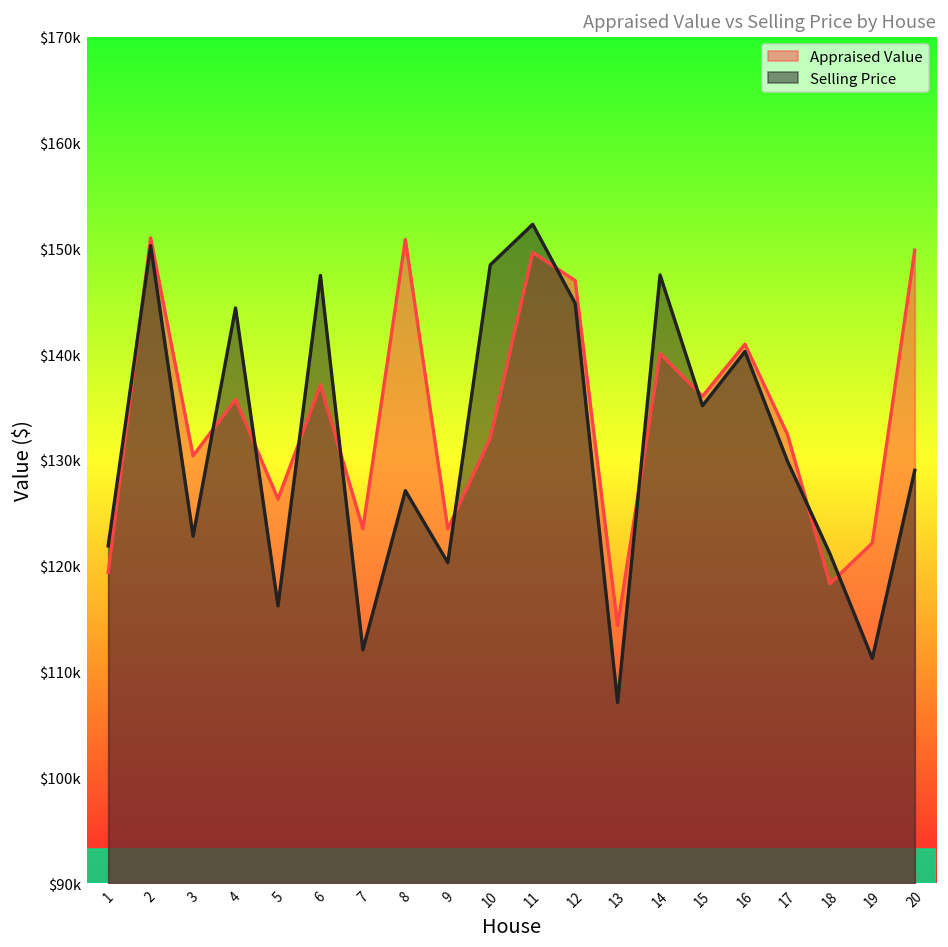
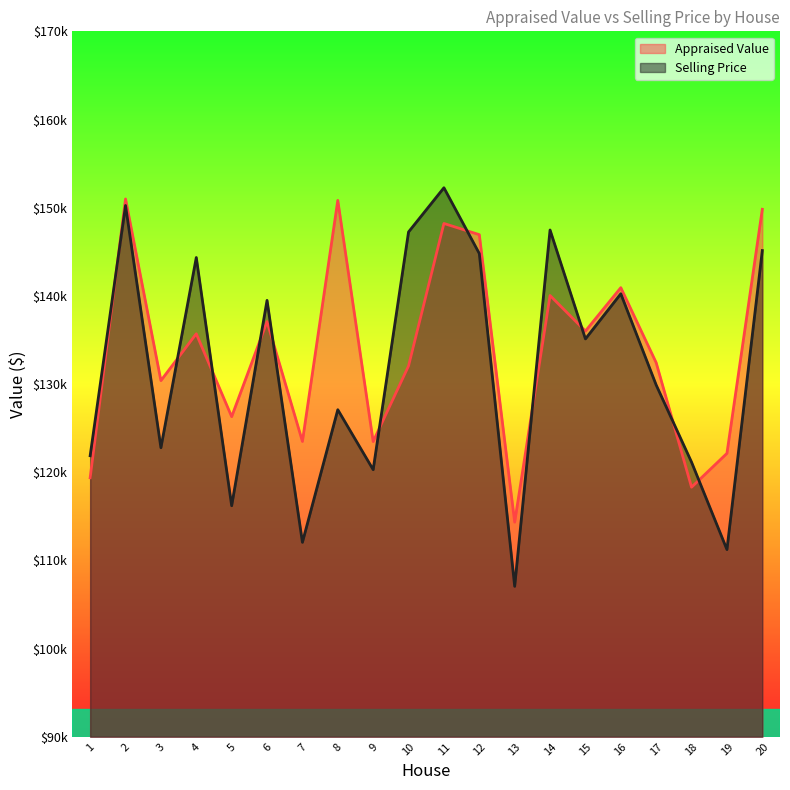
  {
    "Appraised Value": {
      "1": "$119000",
      "2": "$151000",
      "3": "$130000",
      "4": "$136000",
      "5": "$126000",
      "6": "$137000",
      "7": "$123000",
      "8": "$151000",
      "9": "$123000",
      "10": "$132000",
-     "11": "$150000",
+     "11": "$148000",
      "12": "$147000",
      "13": "$114000",
      "14": "$140000",
      "15": "$136000",
      "16": "$141000",
      "17": "$132000",
      "18": "$118000",
      "19": "$122000",
      "20": "$150000"
    },
    "Selling Price": {
      "1": "$122000",
      "2": "$150000",
      "3": "$123000",
      "4": "$144000",
      "5": "$116000",
-     "6": "$147000",
+     "6": "$139000",
      "7": "$112000",
      "8": "$127000",
      "9": "$120000",
-     "10": "$148000",
+     "10": "$147000",
      "11": "$152000",
      "12": "$145000",
      "13": "$107000",
      "14": "$147000",
      "15": "$135000",
      "16": "$140000",
      "17": "$130000",
      "18": "$121000",
      "19": "$111000",
-     "20": "$129000"
+     "20": "$145000"
    }
  }
